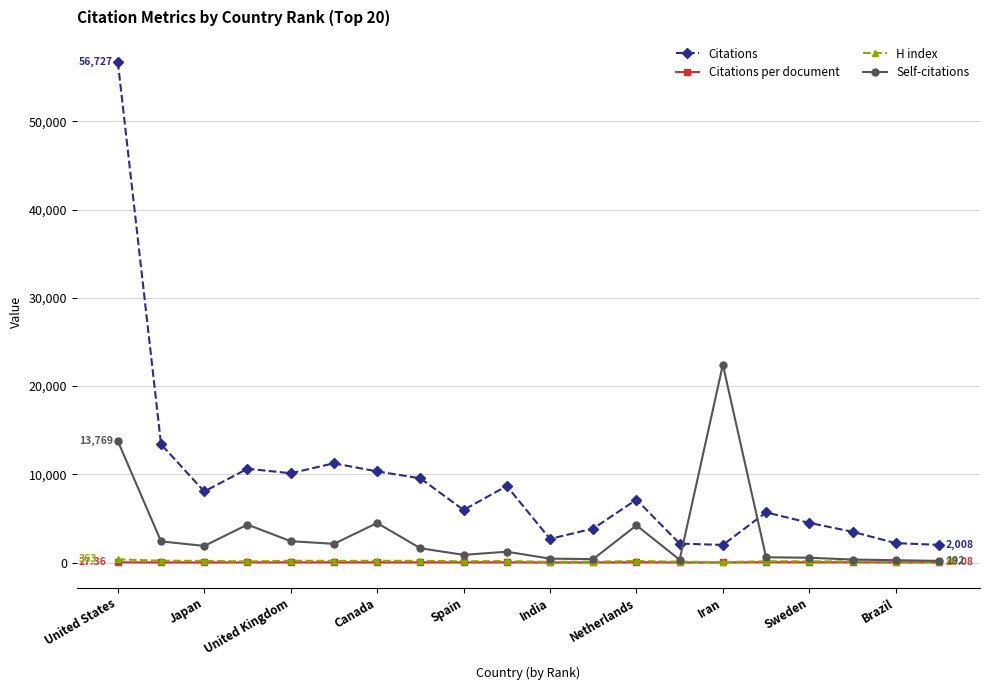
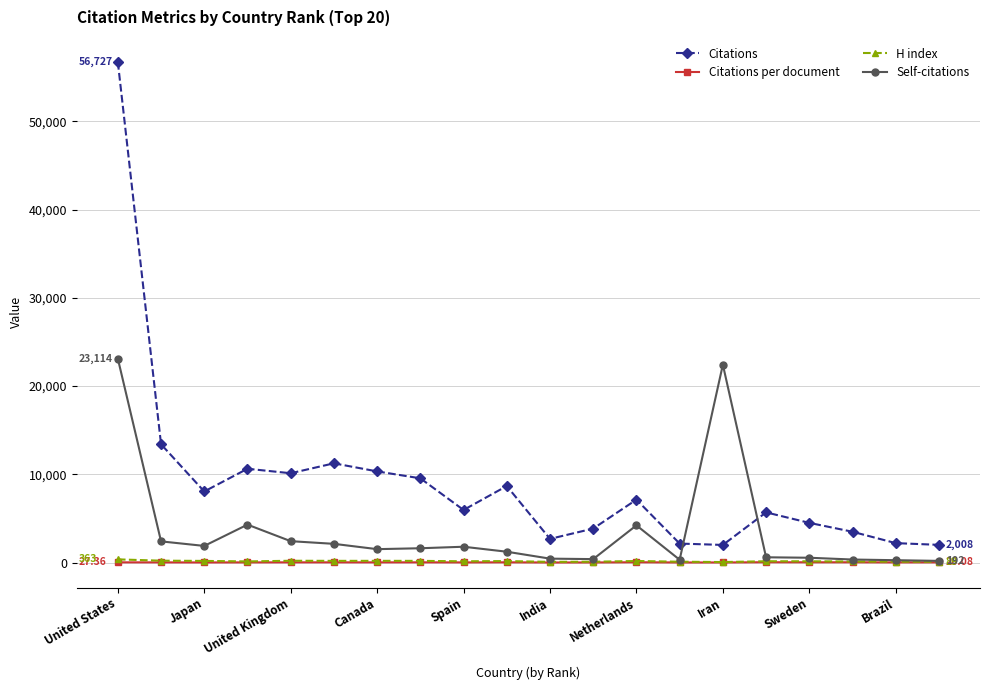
  {
    "Citations": {
      "United States": "56,727"
    },
    "Self-citations": {
-     "United States": "13,769",
-     "Canada": "4,000",
-     "Spain": "1,000"
+     "United States": "23,114",
+     "Canada": "2,000",
+     "Spain": "2,000"
    }
  }
